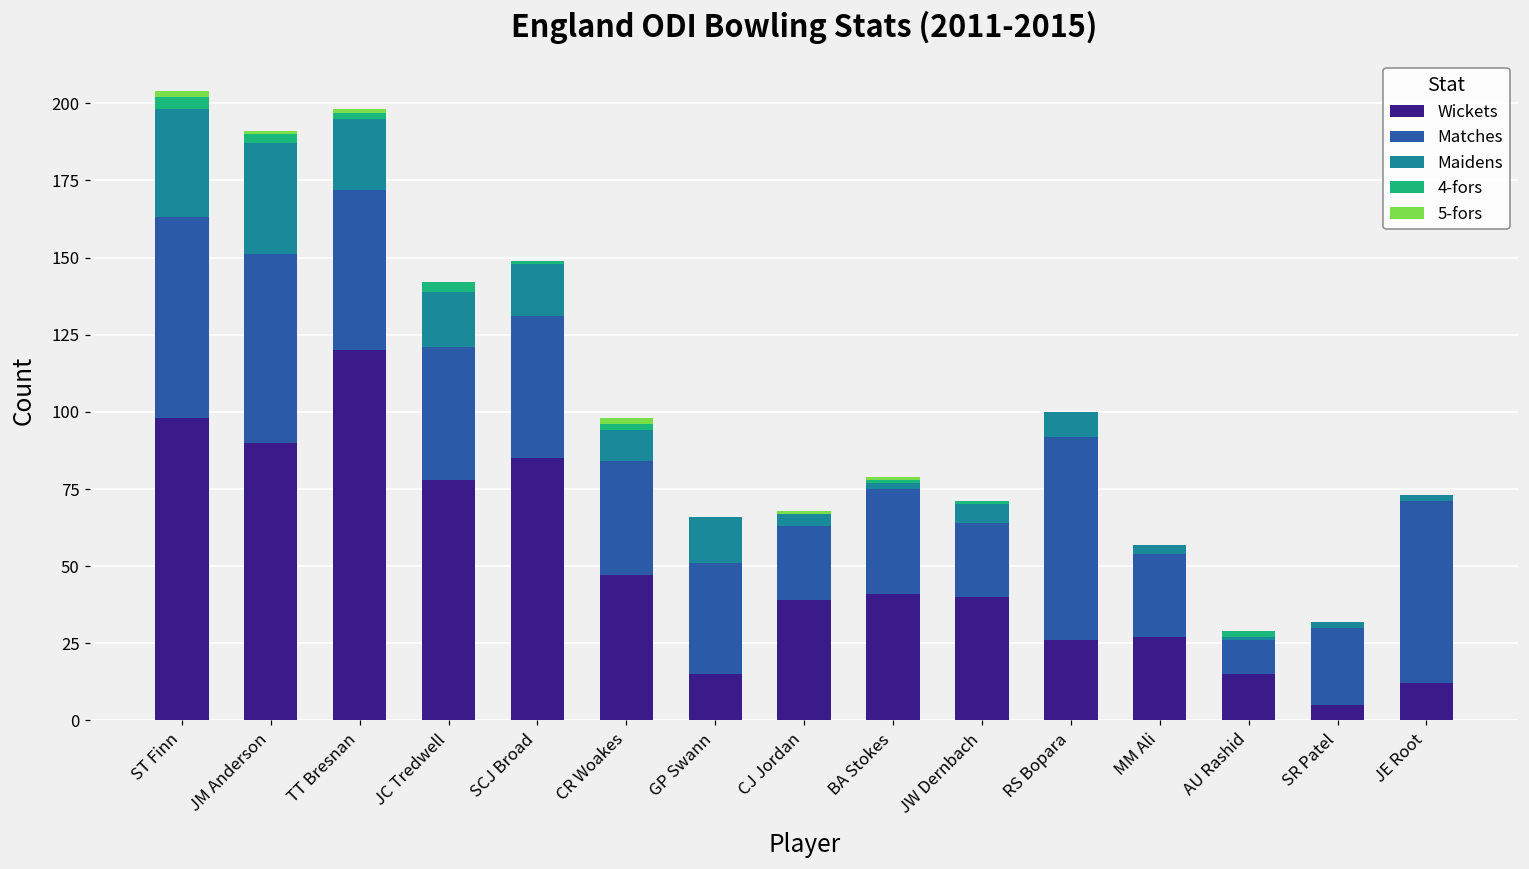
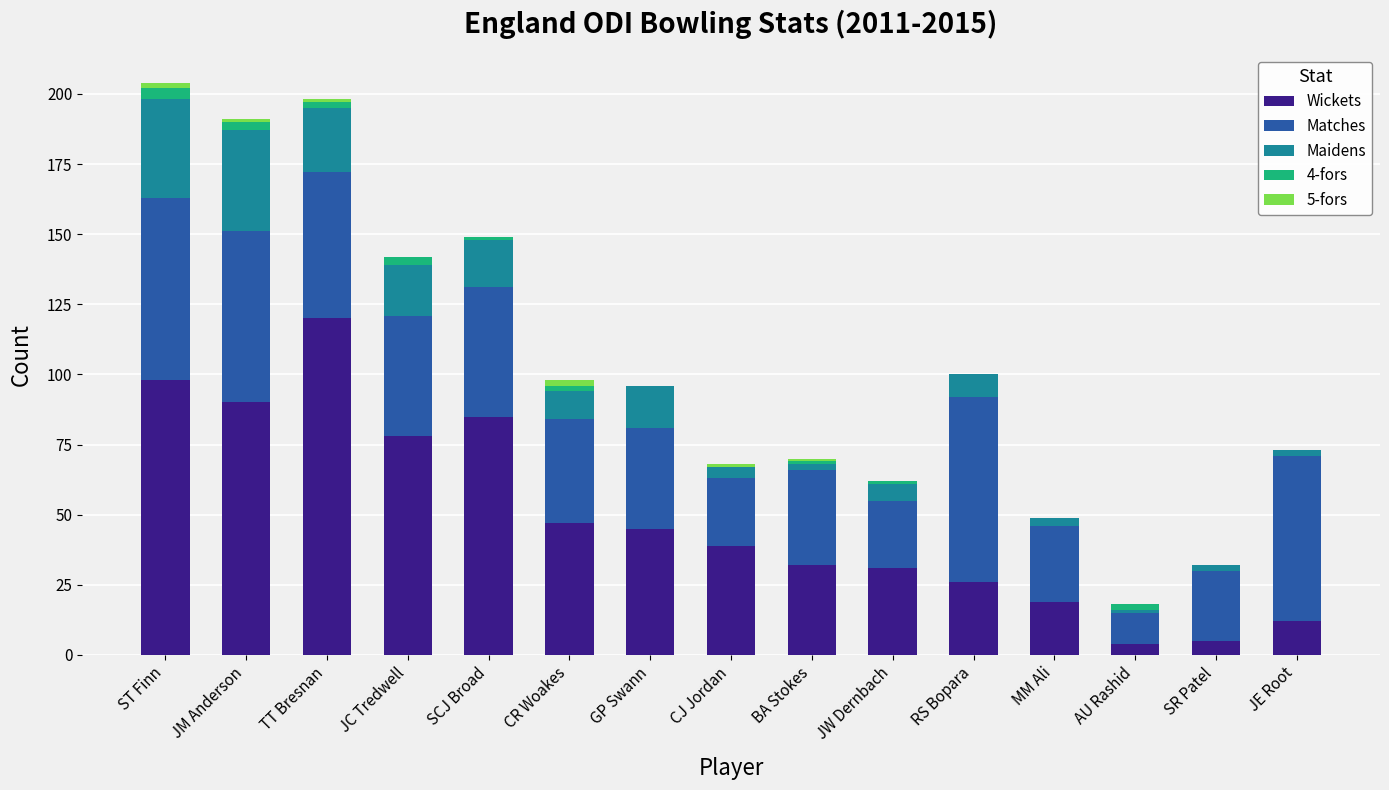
  {
    "Wickets": {
      "ST Finn": 98,
      "JM Anderson": 90,
      "TT Bresnan": 120,
      "JC Tredwell": 78,
      "SCJ Broad": 85,
      "CR Woakes": 47,
-     "GP Swann": 15,
+     "GP Swann": 45,
      "CJ Jordan": 39,
-     "BA Stokes": 41,
-     "JW Dernbach": 40,
+     "BA Stokes": 32,
+     "JW Dernbach": 31,
      "RS Bopara": 26,
-     "MM Ali": 27,
-     "AU Rashid": 15,
+     "MM Ali": 19,
+     "AU Rashid": 4,
      "SR Patel": 5,
      "JE Root": 12
    },
    "5-fors": {
      "ST Finn": 2,
      "JM Anderson": 1,
      "TT Bresnan": 1,
      "JC Tredwell": 0,
      "SCJ Broad": 0,
      "CR Woakes": 2,
      "GP Swann": 0,
      "CJ Jordan": 1,
      "BA Stokes": 1,
      "JW Dernbach": 0,
      "RS Bopara": 0,
      "MM Ali": 0,
      "AU Rashid": 0,
      "SR Patel": 0,
      "JE Root": 0
    }
  }
